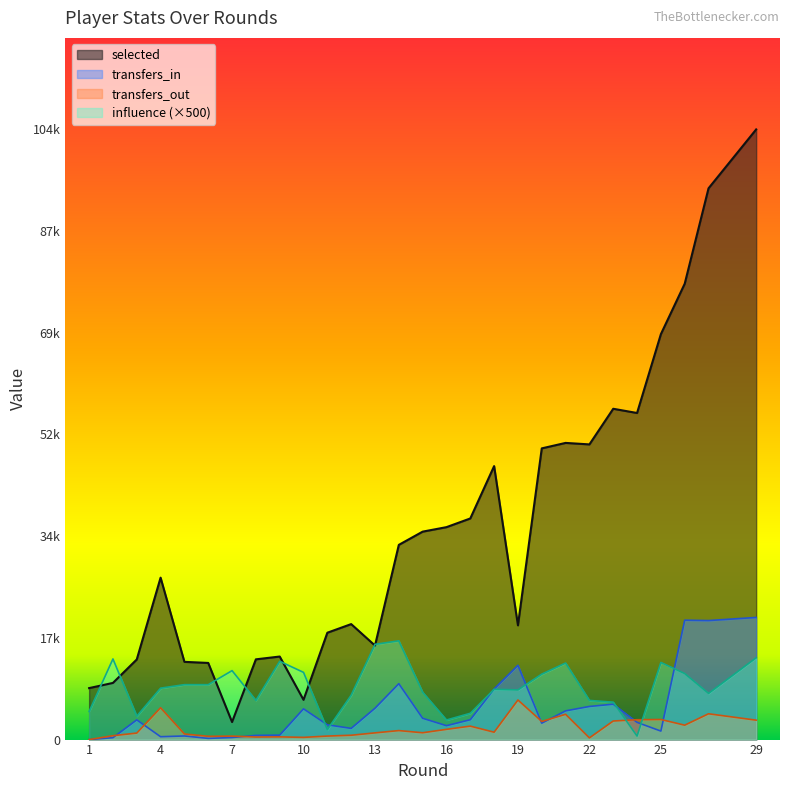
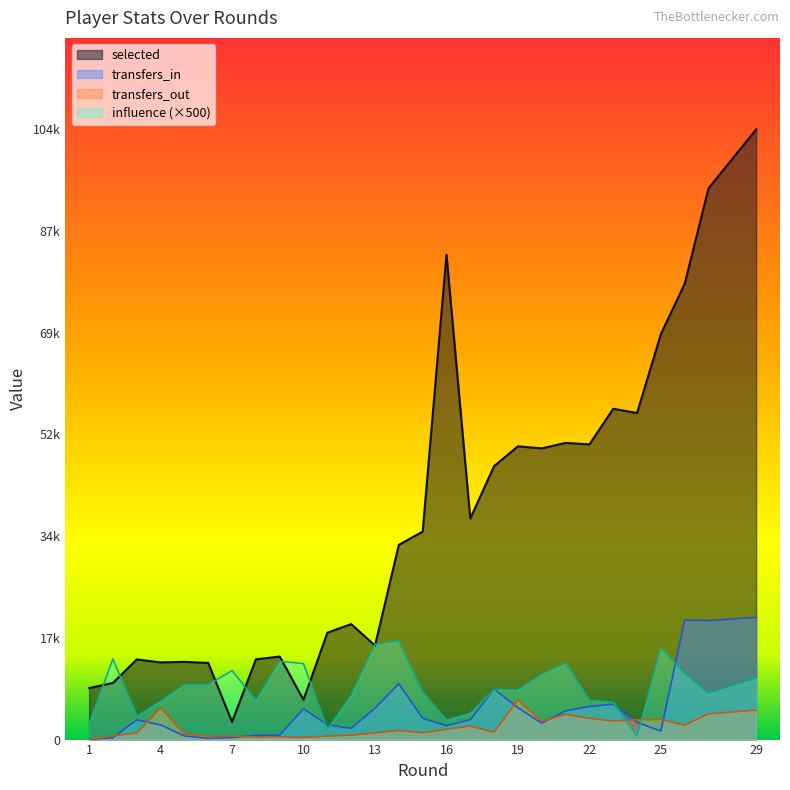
  {
    "selected": {
      "1": 9000,
-     "4": 28000,
+     "4": 13000,
      "7": 3000,
      "10": 7000,
-     "16": 36000,
-     "19": 20000,
+     "16": 83000,
+     "19": 50000,
      "22": 51000,
      "25": 69000,
      "29": 104000
    },
    "transfers_in": {
-     "4": 0,
+     "4": 3000,
      "10": 5000,
      "13": 5000,
      "16": 2000,
-     "19": 13000,
+     "19": 5000,
      "22": 6000,
      "25": 1000,
      "29": 21000
    },
    "transfers_out": {
      "4": 5000,
      "10": 0,
      "13": 1000,
      "16": 2000,
      "19": 7000,
-     "22": 0,
+     "22": 4000,
      "25": 3000,
-     "29": 3000
+     "29": 5000
    },
    "influence (×500)": {
-     "1": 5000,
-     "4": 9000,
+     "1": 3000,
+     "4": 7000,
      "7": 12000,
-     "10": 12000,
+     "10": 13000,
      "16": 3000,
      "19": 9000,
      "22": 7000,
-     "25": 13000,
-     "29": 14000
+     "25": 16000,
+     "29": 11000
    }
  }
